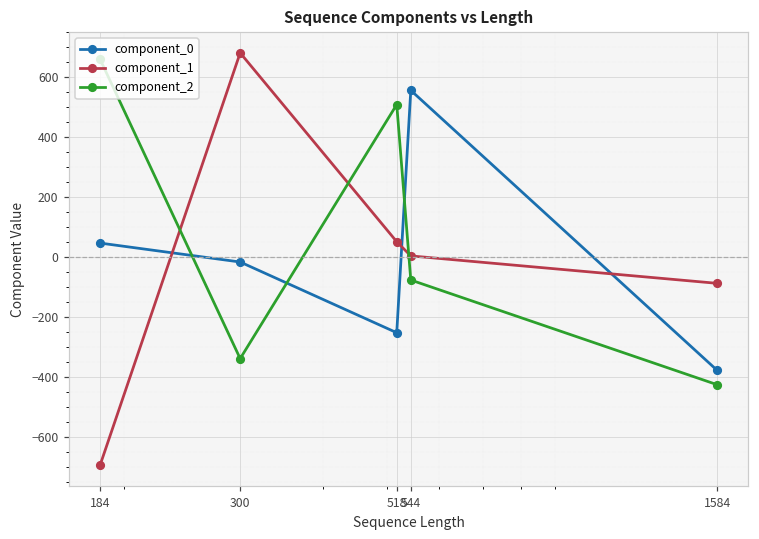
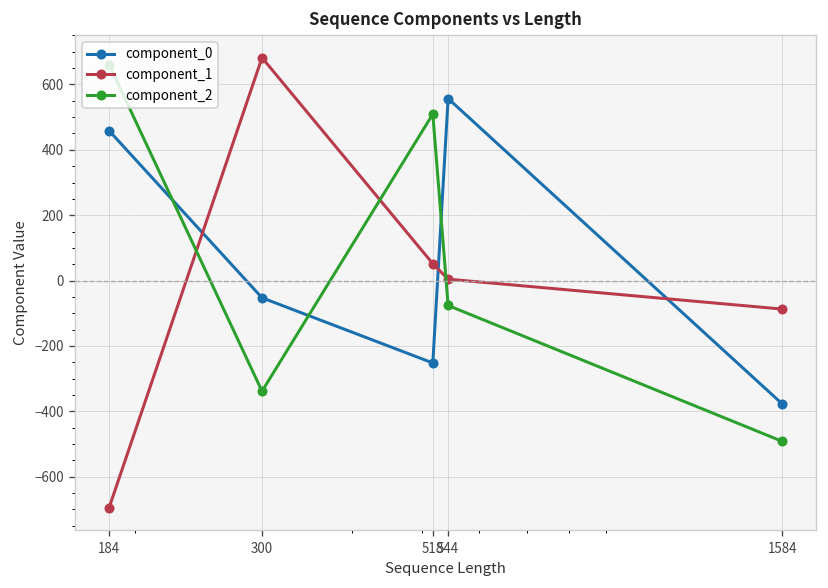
  {
    "component_0": {
-     "184": 50,
-     "300": -20,
+     "184": 460,
+     "300": -50,
      "1584": -380
    },
    "component_1": {
      "184": -690,
      "300": 680,
      "1584": -90
    },
    "component_2": {
      "300": -340,
-     "1584": -430
+     "1584": -490
    }
  }
